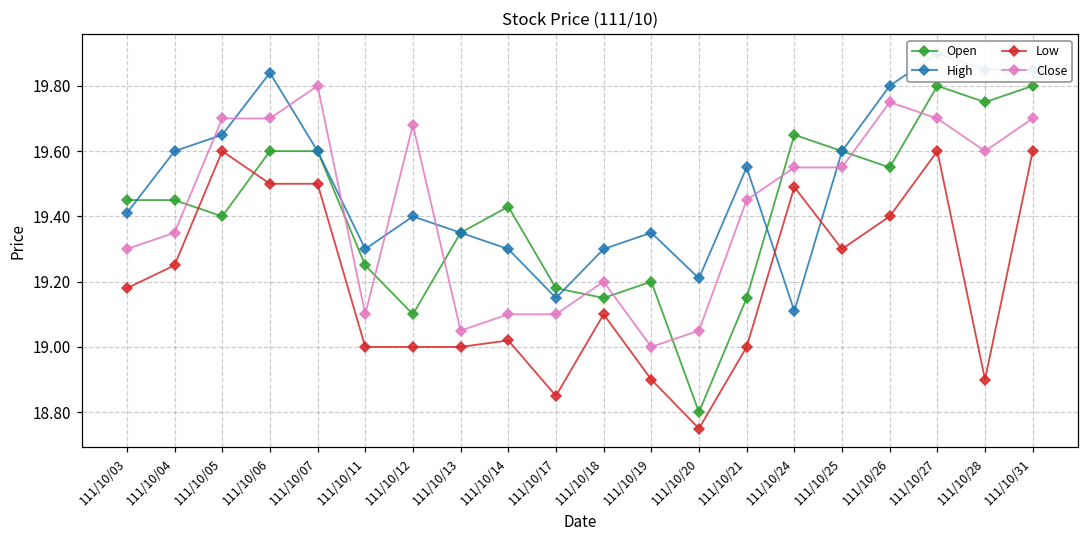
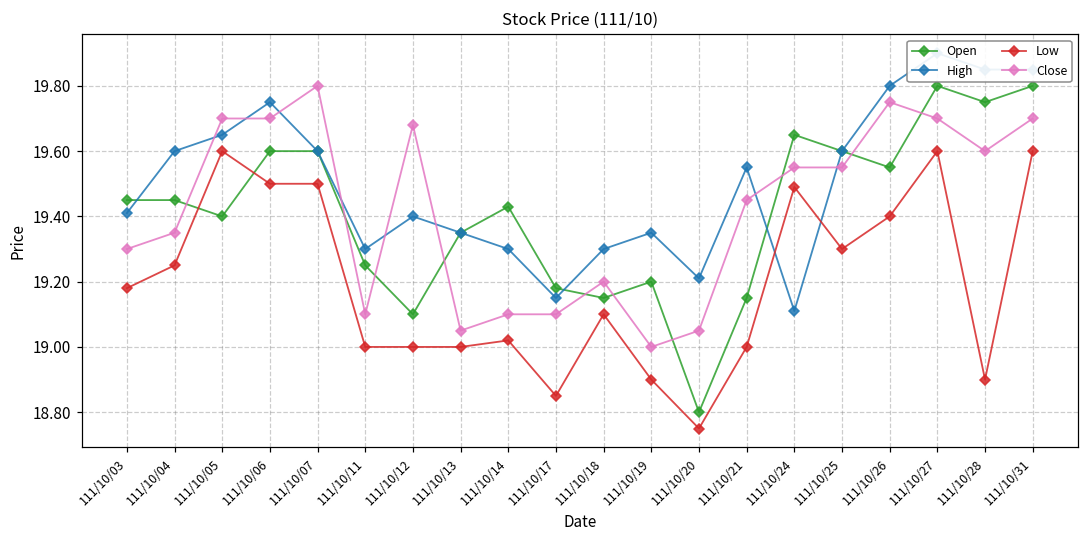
  {
    "Open": {
      "111/10/03": 19.45,
      "111/10/04": 19.45,
      "111/10/05": 19.40,
      "111/10/06": 19.60,
      "111/10/11": 19.25,
      "111/10/12": 19.10,
      "111/10/14": 19.43,
      "111/10/17": 19.18,
      "111/10/18": 19.15,
      "111/10/19": 19.20,
      "111/10/20": 18.80,
      "111/10/21": 19.15,
      "111/10/24": 19.65,
      "111/10/26": 19.55,
      "111/10/27": 19.80,
      "111/10/28": 19.75,
      "111/10/31": 19.80
    },
    "High": {
      "111/10/03": 19.41,
      "111/10/04": 19.60,
      "111/10/05": 19.65,
-     "111/10/06": 19.84,
+     "111/10/06": 19.75,
      "111/10/11": 19.30,
      "111/10/12": 19.40,
      "111/10/14": 19.30,
      "111/10/17": 19.15,
      "111/10/18": 19.30,
      "111/10/19": 19.35,
      "111/10/20": 19.21,
      "111/10/21": 19.55,
      "111/10/24": 19.11,
      "111/10/26": 19.80
    },
    "Low": {
      "111/10/03": 19.18,
      "111/10/04": 19.25,
      "111/10/05": 19.60,
      "111/10/06": 19.50,
      "111/10/07": 19.50,
      "111/10/11": 19.00,
      "111/10/12": 19.00,
      "111/10/13": 19.00,
      "111/10/14": 19.02,
      "111/10/17": 18.85,
      "111/10/18": 19.10,
      "111/10/19": 18.90,
      "111/10/20": 18.75,
      "111/10/21": 19.00,
      "111/10/24": 19.49,
      "111/10/25": 19.30,
      "111/10/26": 19.40,
      "111/10/27": 19.60,
      "111/10/28": 18.90,
      "111/10/31": 19.60
    },
    "Close": {
      "111/10/03": 19.30,
      "111/10/04": 19.35,
      "111/10/05": 19.70,
      "111/10/06": 19.70,
      "111/10/07": 19.80,
      "111/10/11": 19.10,
      "111/10/12": 19.68,
      "111/10/13": 19.05,
      "111/10/14": 19.10,
      "111/10/17": 19.10,
      "111/10/18": 19.20,
      "111/10/19": 19.00,
      "111/10/20": 19.05,
      "111/10/21": 19.45,
      "111/10/24": 19.55,
      "111/10/25": 19.55,
      "111/10/26": 19.75,
      "111/10/27": 19.70,
      "111/10/28": 19.60,
      "111/10/31": 19.70
    }
  }
